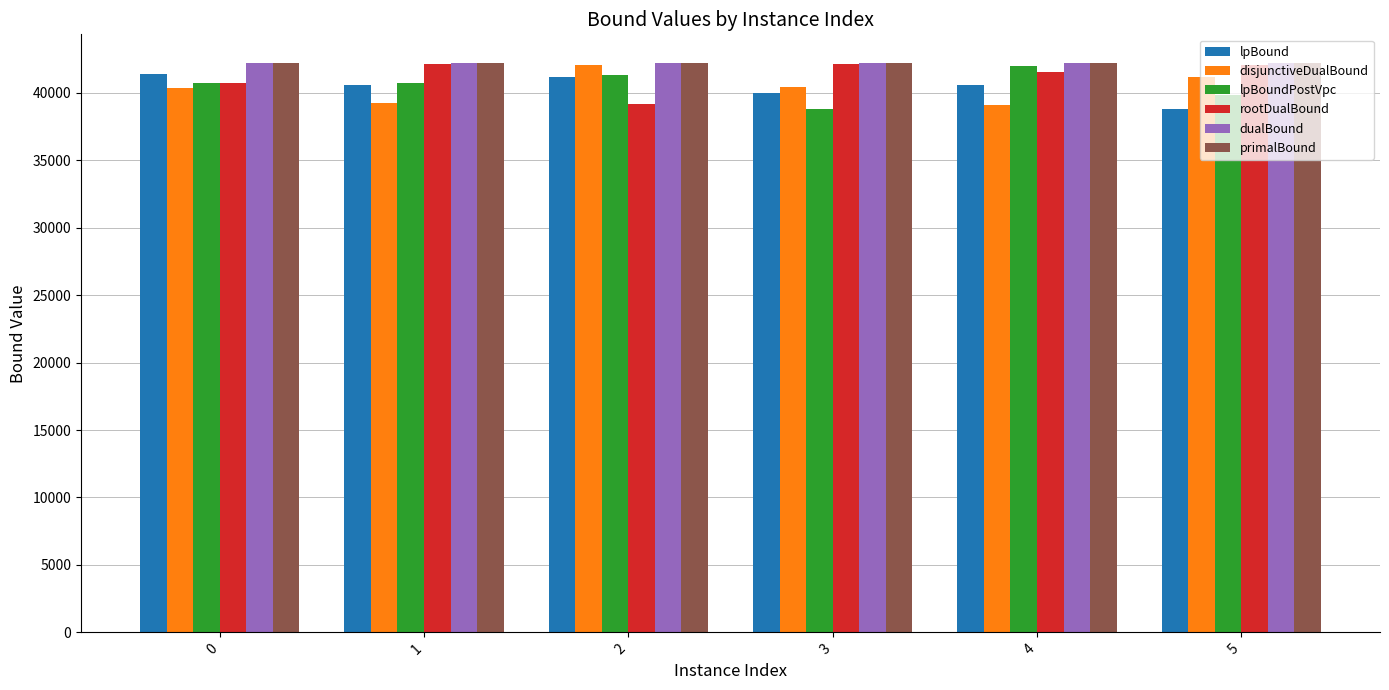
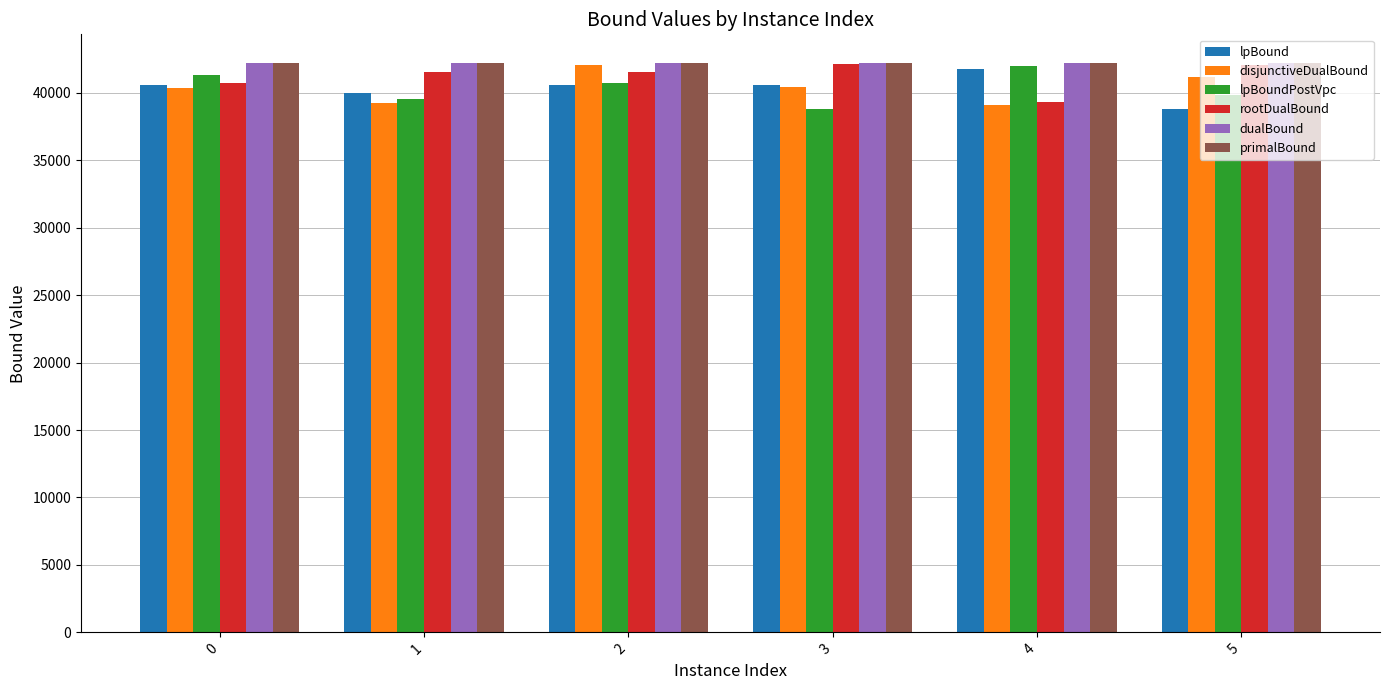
  {
    "lpBound": {
-     "0": 41400,
-     "1": 40600,
-     "2": 41200,
-     "3": 40000,
-     "4": 40600,
+     "0": 40600,
+     "1": 40000,
+     "2": 40600,
+     "3": 40600,
+     "4": 41800,
      "5": 38800
    },
    "disjunctiveDualBound": {
      "0": 40400,
      "1": 39200,
      "2": 42000,
      "3": 40400,
      "4": 39100
    },
    "lpBoundPostVpc": {
-     "0": 40700,
-     "1": 40700,
-     "2": 41300,
+     "0": 41300,
+     "1": 39500,
+     "2": 40700,
      "3": 38800,
      "4": 42000
    },
    "rootDualBound": {
      "0": 40800,
-     "1": 42100,
-     "2": 39200,
+     "1": 41500,
+     "2": 41500,
      "3": 42100,
-     "4": 41600
+     "4": 39300
    },
    "dualBound": {
      "0": 42200,
      "1": 42200,
      "2": 42200,
      "3": 42200,
      "4": 42200
    },
    "primalBound": {
      "0": 42200,
      "1": 42200,
      "2": 42200,
      "3": 42200,
      "4": 42200
    }
  }
